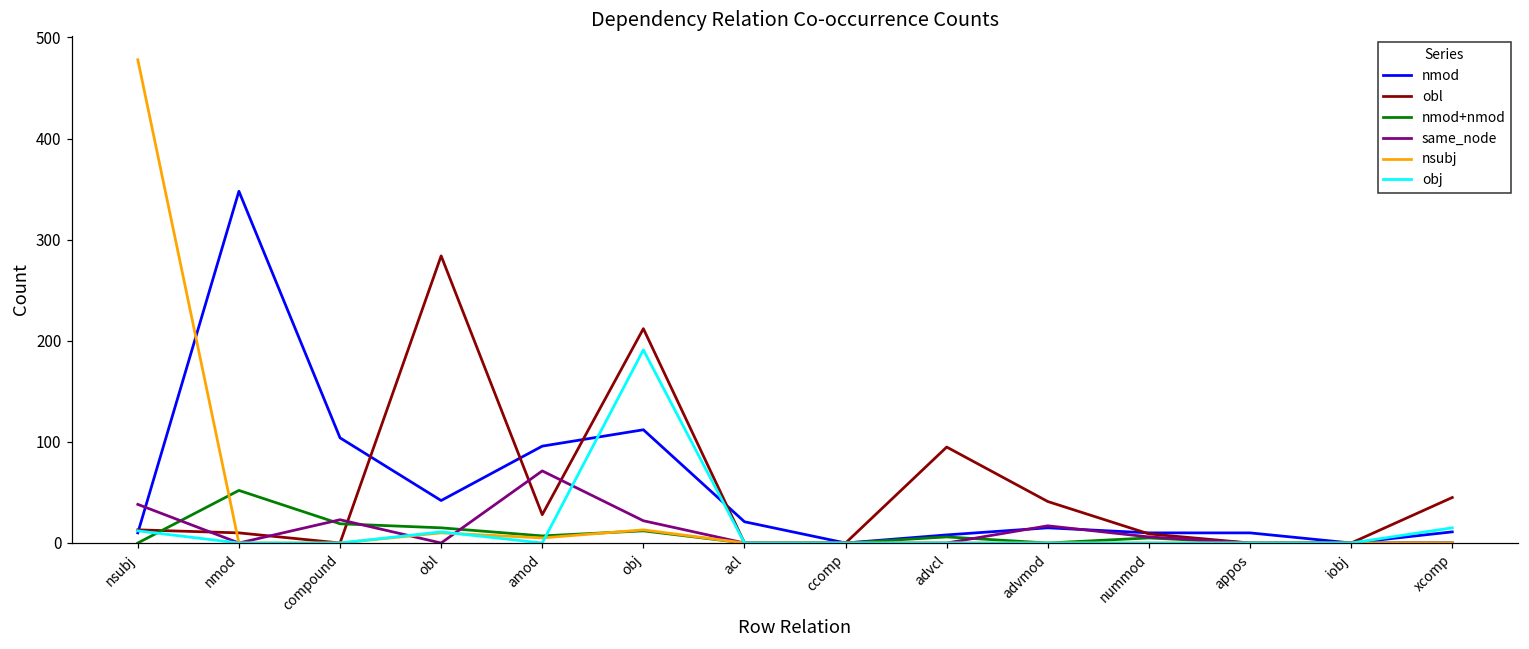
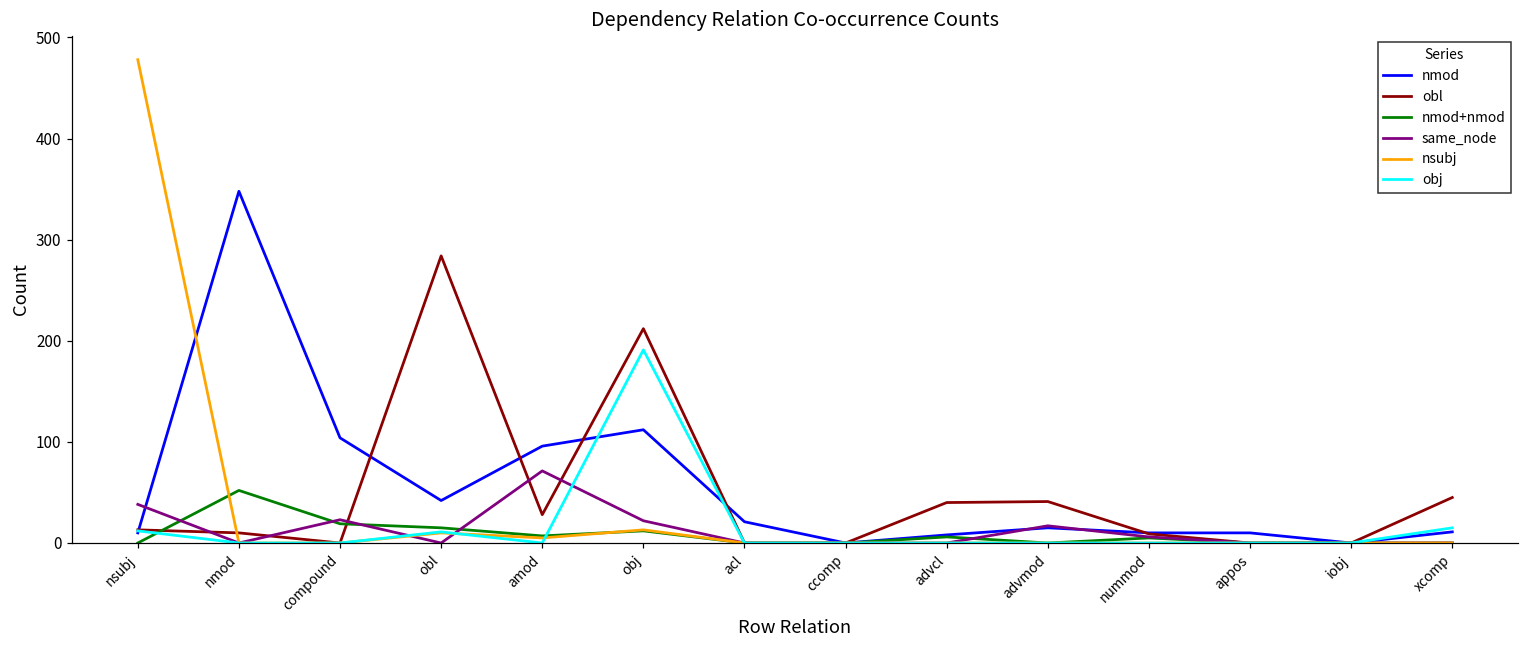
  {
    "nmod": {
      "nmod": 350,
      "compound": 100,
      "obl": 40,
      "amod": 100,
      "obj": 110,
      "acl": 20,
      "appos": 10,
      "xcomp": 10
    },
    "obl": {
      "nmod": 10,
      "obl": 280,
      "amod": 30,
      "obj": 210,
-     "advcl": 90,
+     "advcl": 40,
      "advmod": 40,
      "xcomp": 50
    },
    "nmod+nmod": {
      "nsubj": 0,
      "nmod": 50,
      "compound": 20,
      "obl": 20
    },
    "same_node": {
      "nsubj": 40,
      "compound": 20,
      "obl": 0,
      "amod": 70,
      "obj": 20
    },
    "nsubj": {
      "nsubj": 480
    },
    "obj": {
      "amod": 0,
      "obj": 190,
      "xcomp": 20
    }
  }
